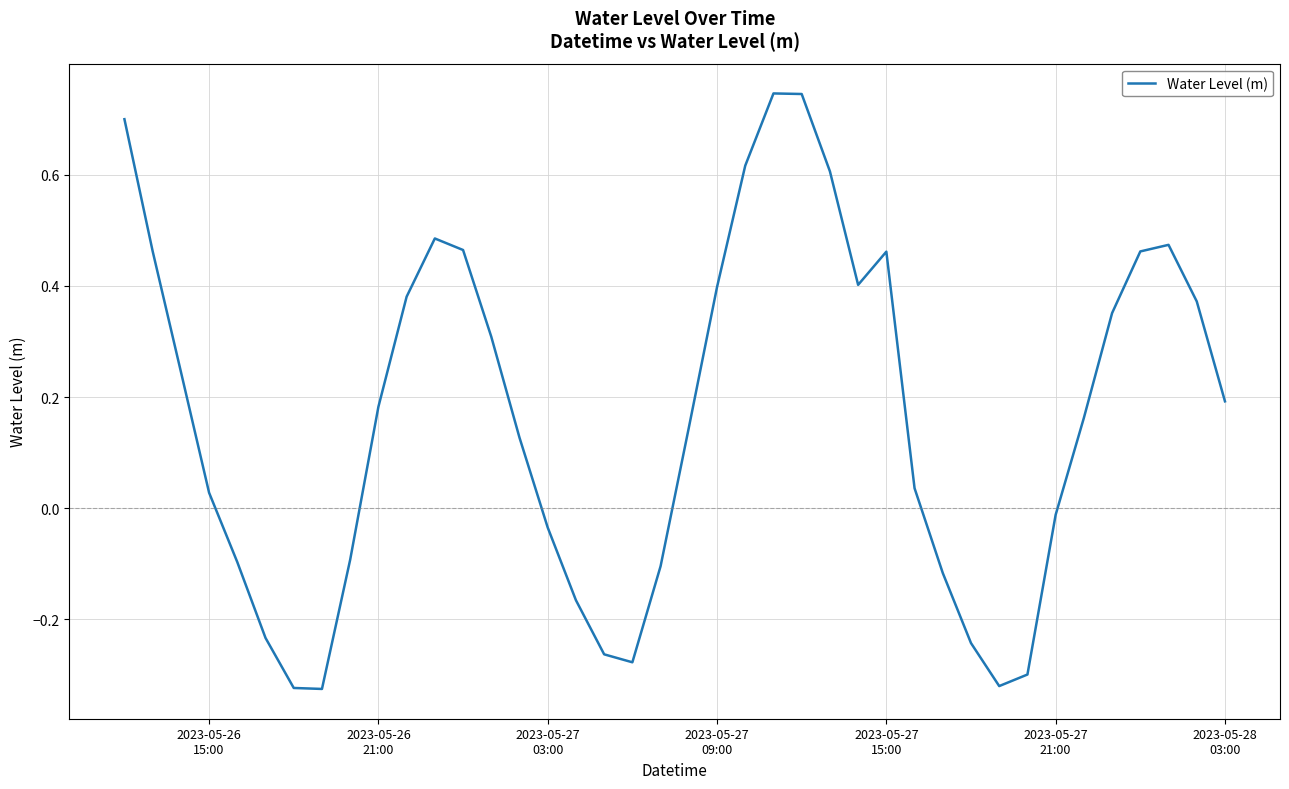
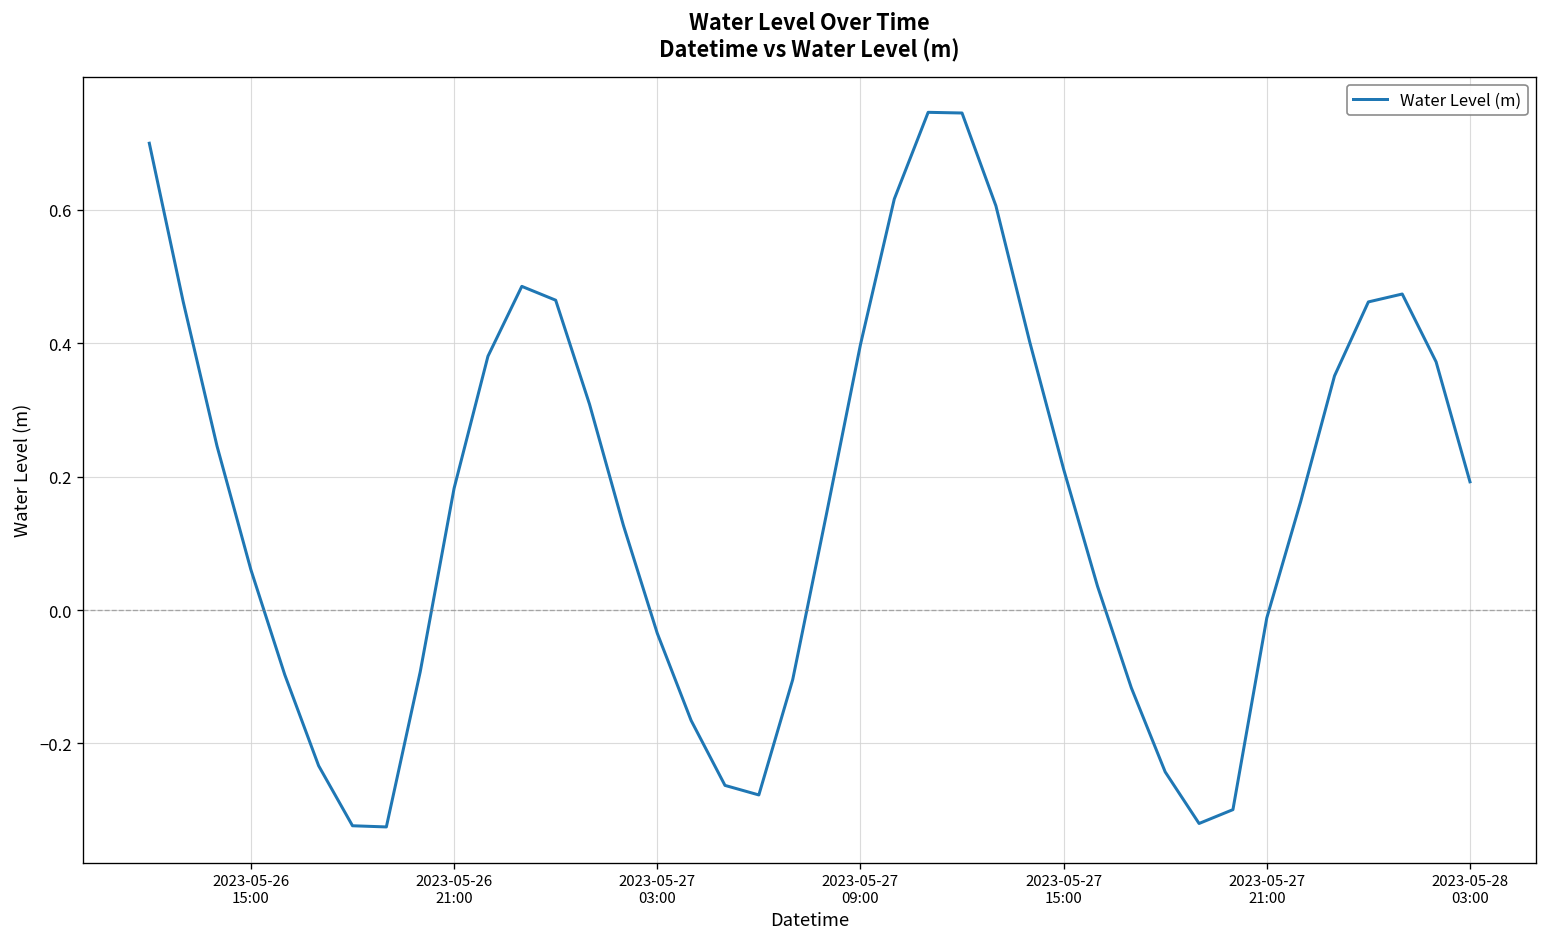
  {
-   "2023-05-26 15:00": 0.03,
+   "2023-05-26 15:00": 0.06,
    "2023-05-26 21:00": 0.18,
    "2023-05-27 03:00": -0.03,
    "2023-05-27 09:00": 0.40,
-   "2023-05-27 15:00": 0.46,
+   "2023-05-27 15:00": 0.21,
    "2023-05-27 21:00": -0.01,
    "2023-05-28 03:00": 0.19
  }
